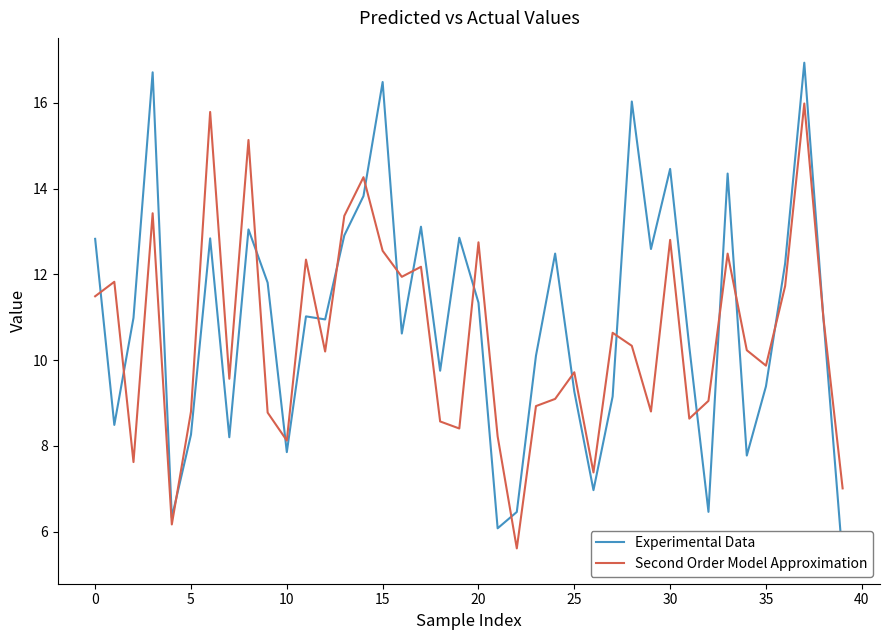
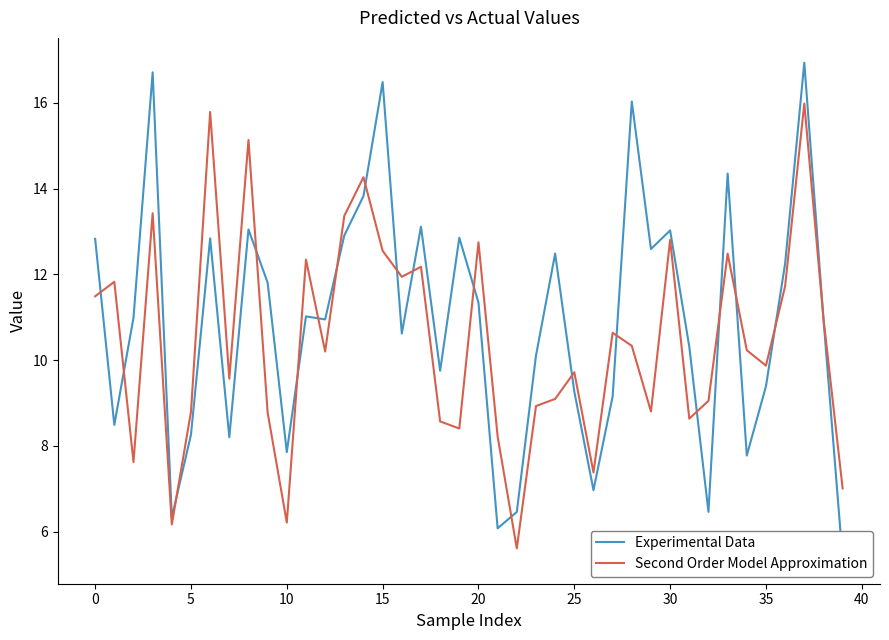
  {
    "Experimental Data": {
      "0": 12.8,
      "5": 8.3,
      "10": 7.9,
      "15": 16.5,
      "20": 11.3,
      "25": 9.3,
-     "30": 14.5,
+     "30": 13.0,
      "35": 9.4
    },
    "Second Order Model Approximation": {
      "0": 11.5,
      "5": 8.8,
-     "10": 8.1,
+     "10": 6.2,
      "15": 12.6,
      "20": 12.7,
      "25": 9.7,
      "30": 12.8,
      "35": 9.9
    }
  }
